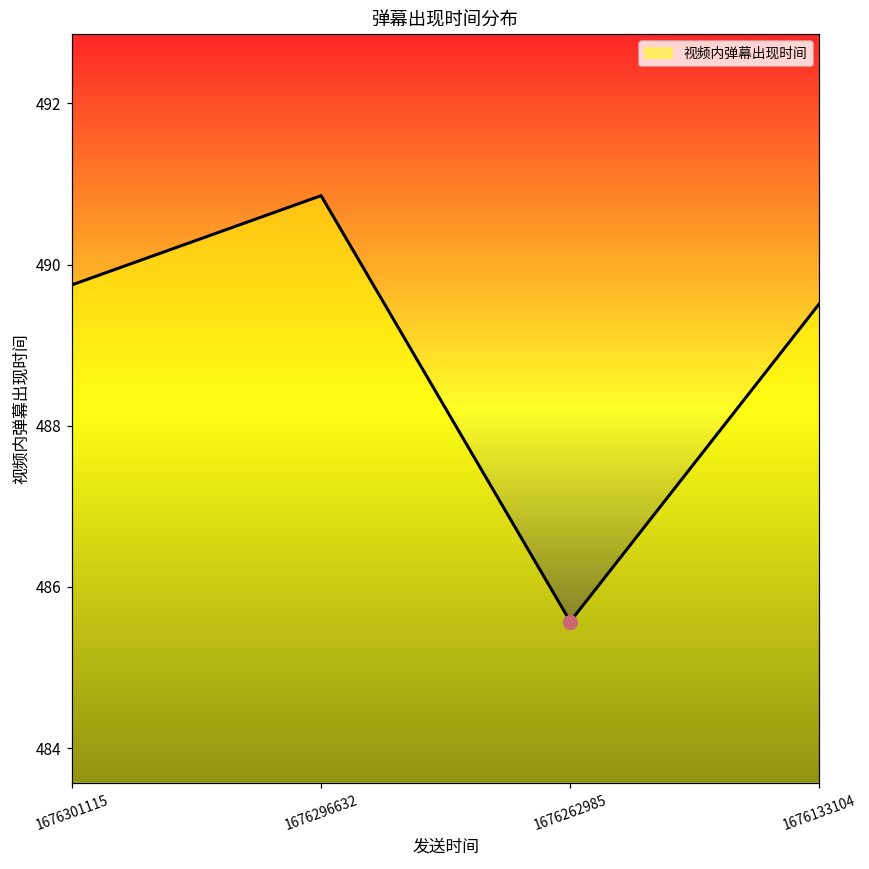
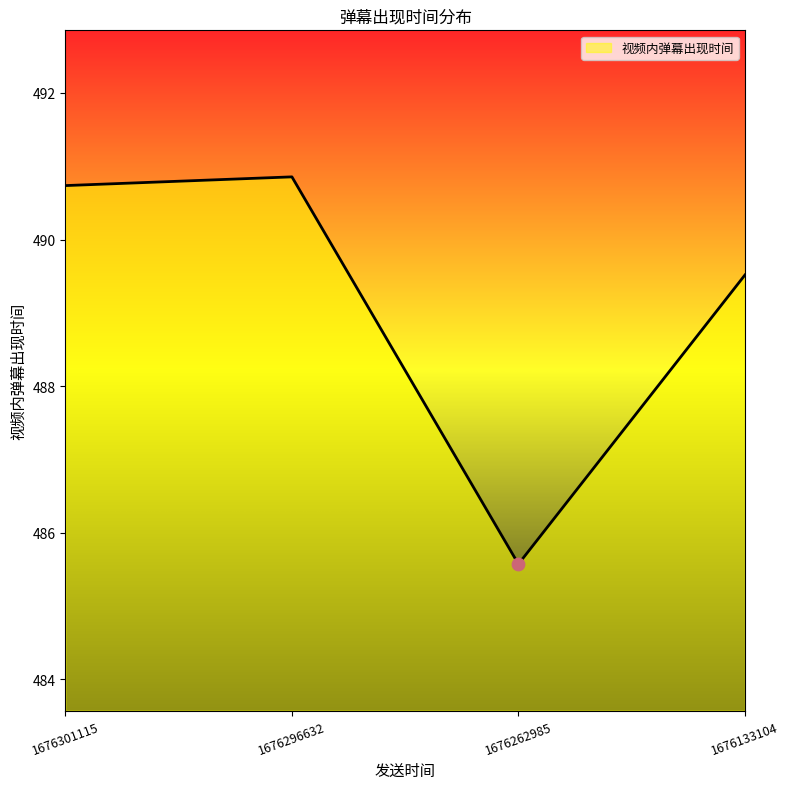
  {
    "视频内弹幕出现时间": {
-     "1676301115": 489.7,
+     "1676301115": 490.7,
      "1676296632": 490.9,
      "1676133104": 489.5
    }
  }
